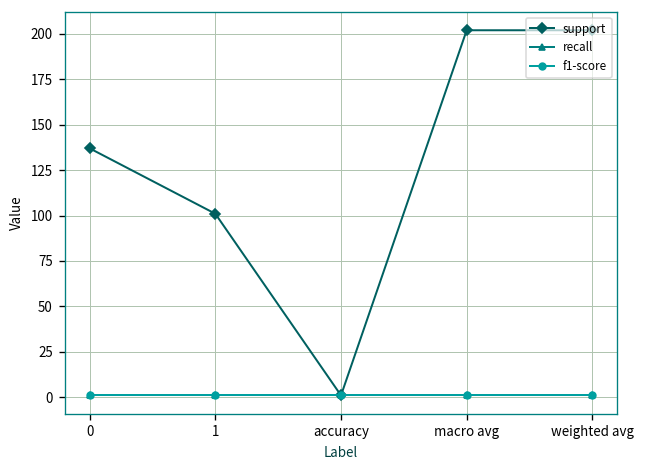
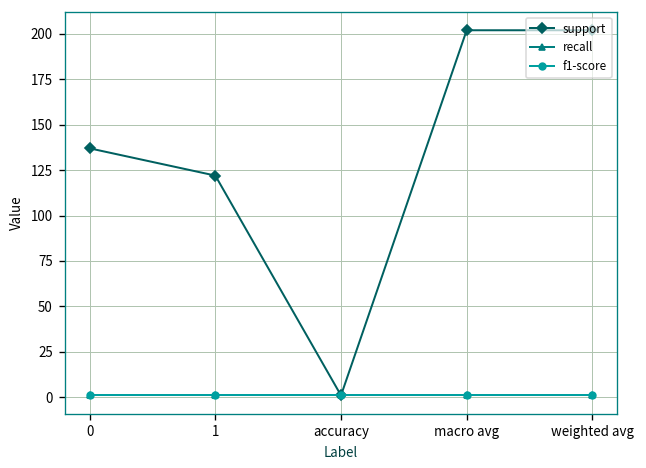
  {
    "support": {
      "0": 137,
-     "1": 101,
+     "1": 122,
      "macro avg": 202
    },
    "f1-score": {
      "0": 1,
      "1": 1,
      "macro avg": 1,
      "weighted avg": 1
    }
  }
